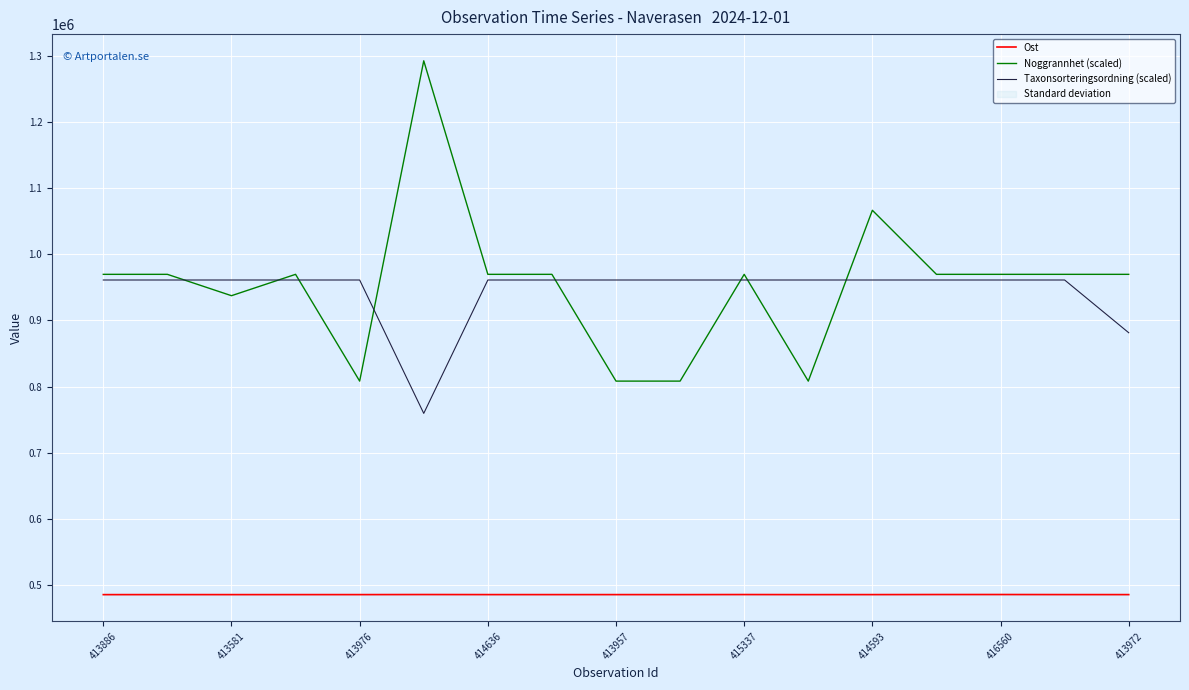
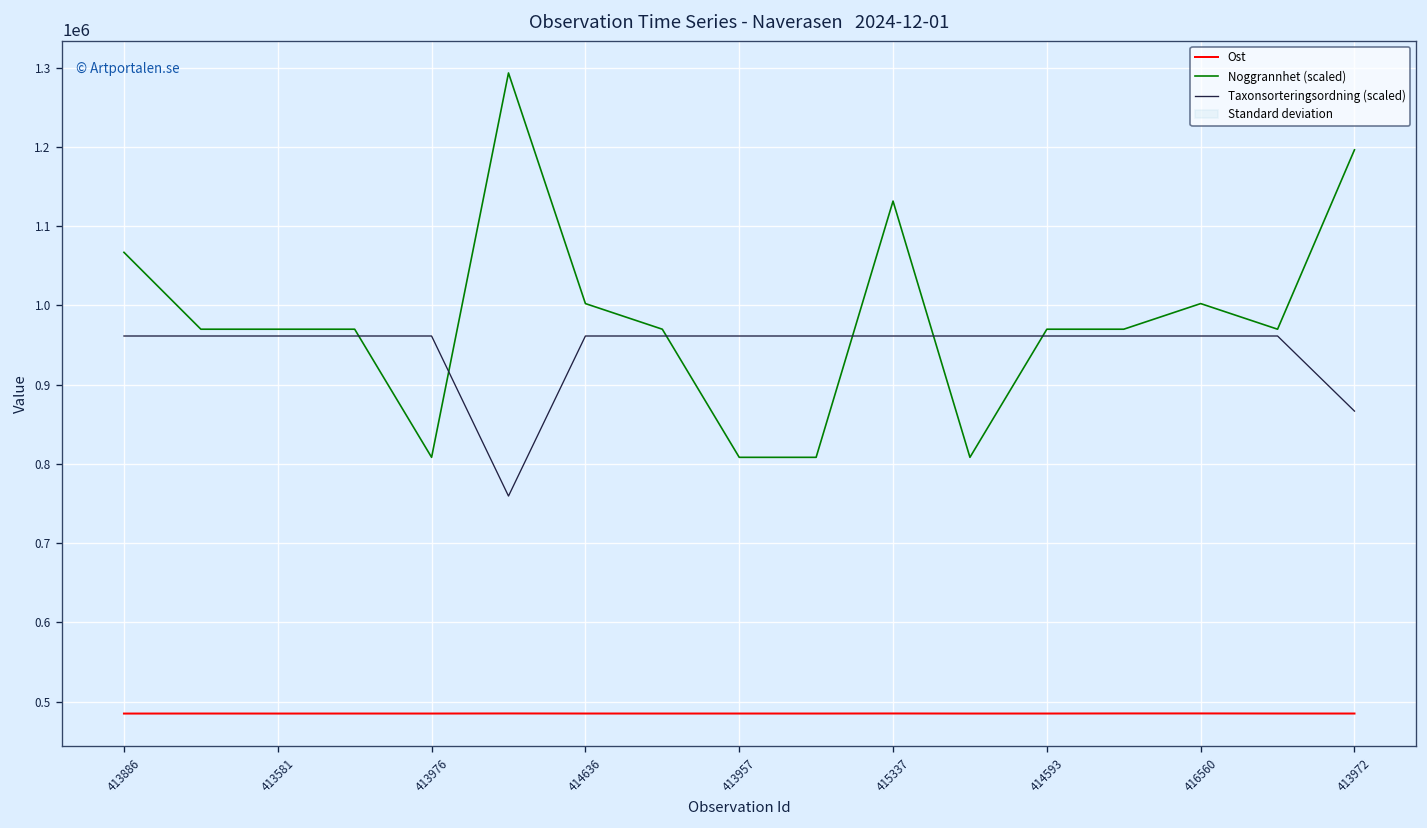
  {
    "Noggrannhet (scaled)": {
-     "413886": 970000,
-     "413581": 940000,
+     "413886": 1070000,
+     "413581": 970000,
      "413976": 810000,
-     "414636": 970000,
+     "414636": 1000000,
      "413957": 810000,
-     "415337": 970000,
-     "414593": 1070000,
-     "416560": 970000,
-     "413972": 970000
+     "415337": 1130000,
+     "414593": 970000,
+     "416560": 1000000,
+     "413972": 1200000
    },
    "Taxonsorteringsordning (scaled)": {
      "413886": 960000,
      "413581": 960000,
      "413976": 960000,
      "414636": 960000,
      "413957": 960000,
      "415337": 960000,
      "414593": 960000,
      "416560": 960000,
-     "413972": 880000
+     "413972": 870000
    }
  }
